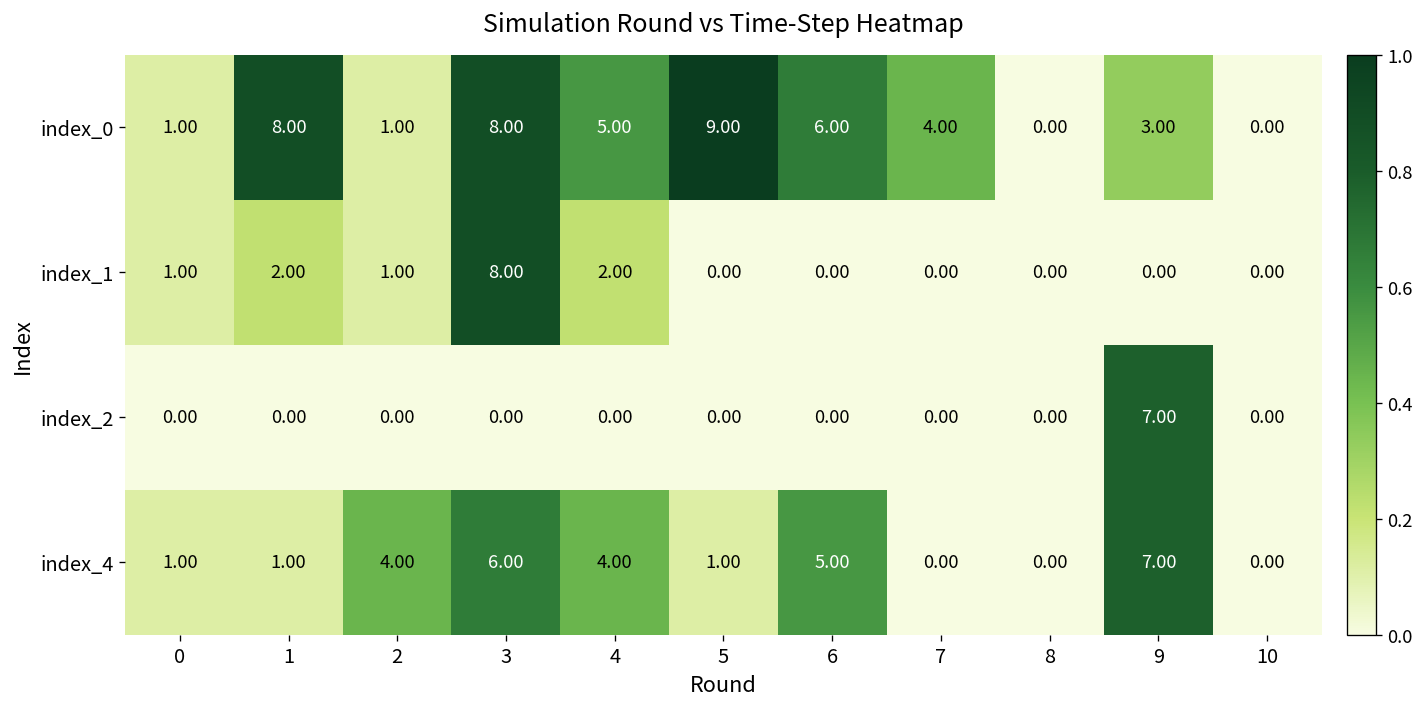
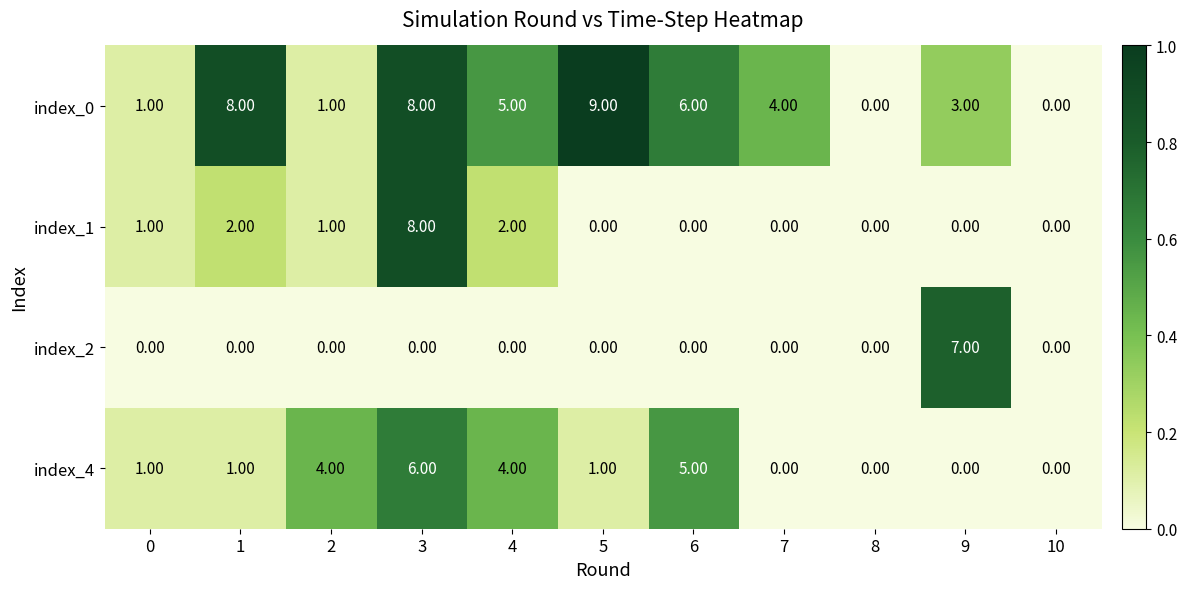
  {
    "index_0": {
      "0": 1.00,
      "1": 8.00,
      "2": 1.00,
      "3": 8.00,
      "4": 5.00,
      "5": 9.00,
      "6": 6.00,
      "7": 4.00,
      "8": 0.00,
      "9": 3.00,
      "10": 0.00
    },
    "index_1": {
      "0": 1.00,
      "1": 2.00,
      "2": 1.00,
      "3": 8.00,
      "4": 2.00,
      "5": 0.00,
      "6": 0.00,
      "7": 0.00,
      "8": 0.00,
      "9": 0.00,
      "10": 0.00
    },
    "index_2": {
      "0": 0.00,
      "1": 0.00,
      "2": 0.00,
      "3": 0.00,
      "4": 0.00,
      "5": 0.00,
      "6": 0.00,
      "7": 0.00,
      "8": 0.00,
      "9": 7.00,
      "10": 0.00
    },
    "index_4": {
      "0": 1.00,
      "1": 1.00,
      "2": 4.00,
      "3": 6.00,
      "4": 4.00,
      "5": 1.00,
      "6": 5.00,
      "7": 0.00,
      "8": 0.00,
-     "9": 7.00,
+     "9": 0.00,
      "10": 0.00
    }
  }
